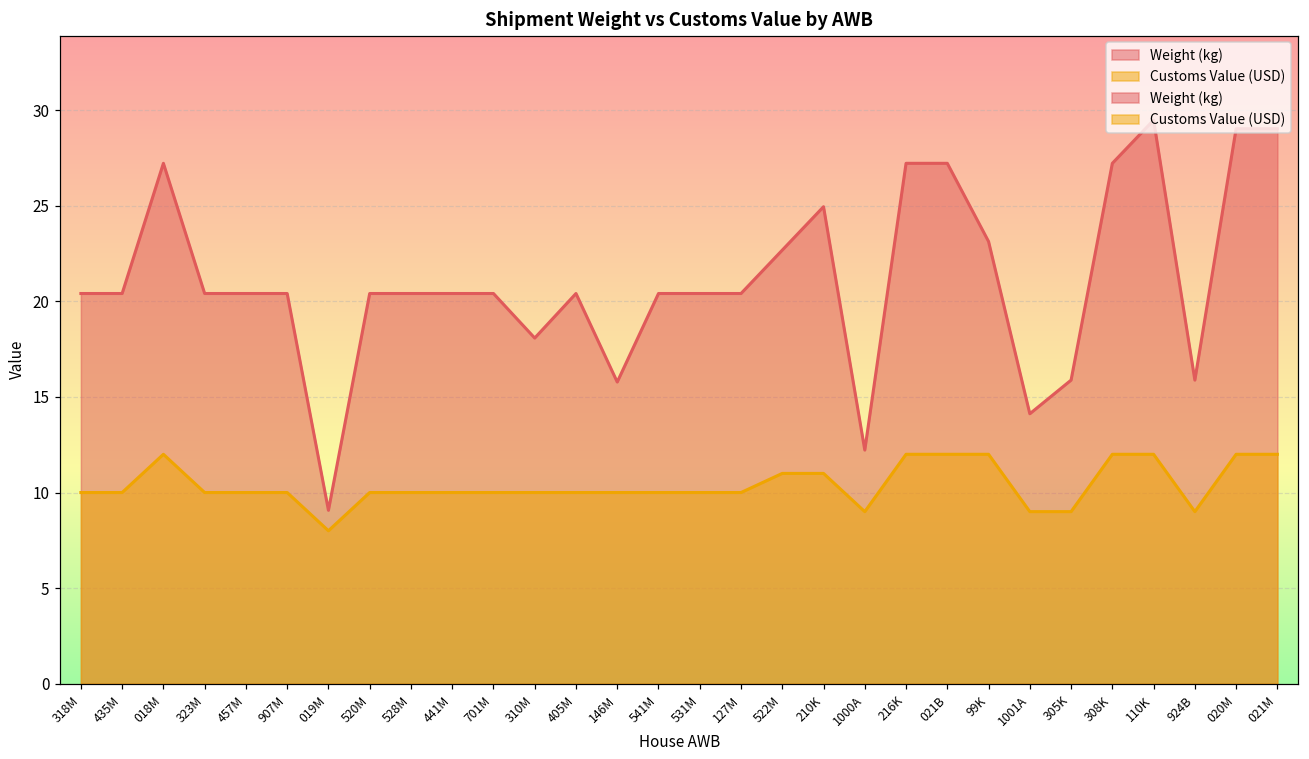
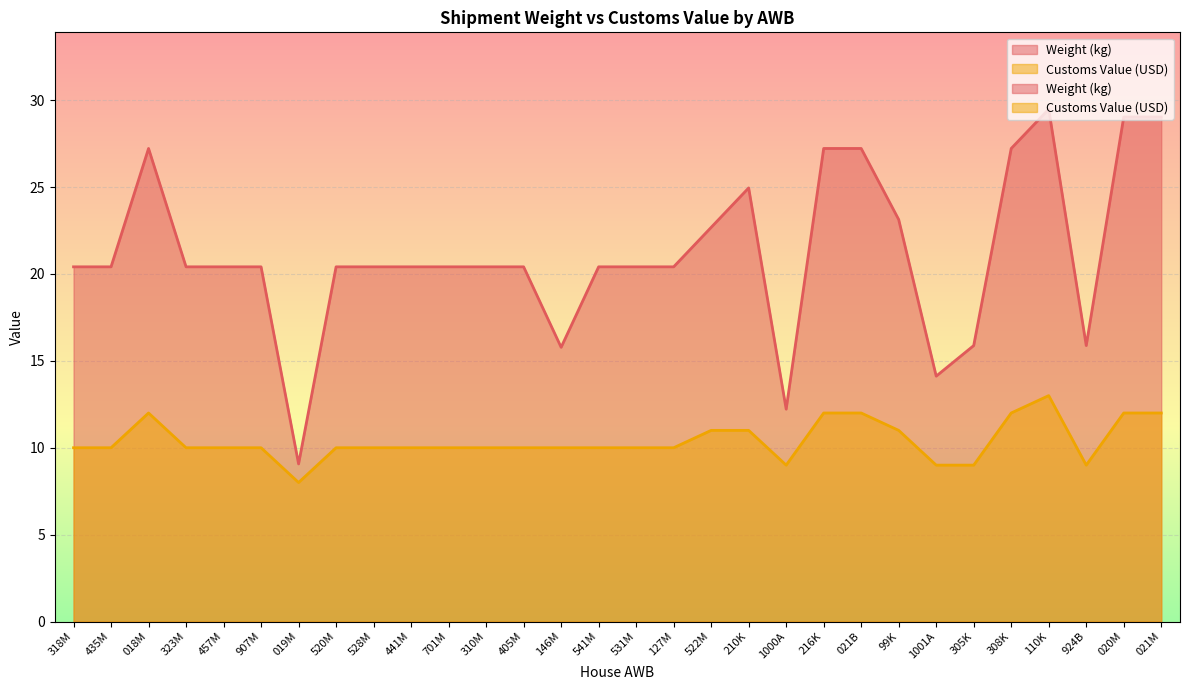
  {
    "Weight (kg)": {
      "318M": 20.4,
      "435M": 20.4,
      "018M": 27.2,
      "323M": 20.4,
      "457M": 20.4,
      "907M": 20.4,
      "019M": 9.1,
      "520M": 20.4,
      "528M": 20.4,
      "441M": 20.4,
      "701M": 20.4,
-     "310M": 18.1,
+     "310M": 20.4,
      "405M": 20.4,
      "146M": 15.8,
      "541M": 20.4,
      "531M": 20.4,
      "127M": 20.4,
      "522M": 22.7,
      "210K": 25.0,
      "1000A": 12.2,
      "216K": 27.2,
      "021B": 27.2,
      "99K": 23.1,
      "1001A": 14.1,
      "305K": 15.9,
      "308K": 27.2,
      "924B": 15.9
    },
    "Customs Value (USD)": {
      "318M": 10,
      "435M": 10,
      "018M": 12,
      "323M": 10,
      "457M": 10,
      "907M": 10,
      "019M": 8,
      "520M": 10,
      "528M": 10,
      "441M": 10,
      "701M": 10,
      "310M": 10,
      "405M": 10,
      "146M": 10,
      "541M": 10,
      "531M": 10,
      "127M": 10,
      "522M": 11,
      "210K": 11,
      "1000A": 9,
      "216K": 12,
      "021B": 12,
-     "99K": 12,
+     "99K": 11,
      "1001A": 9,
      "305K": 9,
      "308K": 12,
-     "110K": 12,
+     "110K": 13,
      "924B": 9,
      "020M": 12,
      "021M": 12
    }
  }
